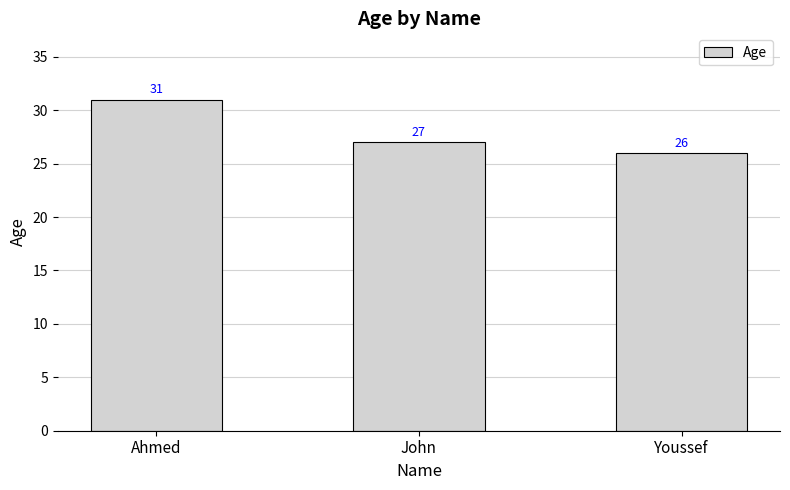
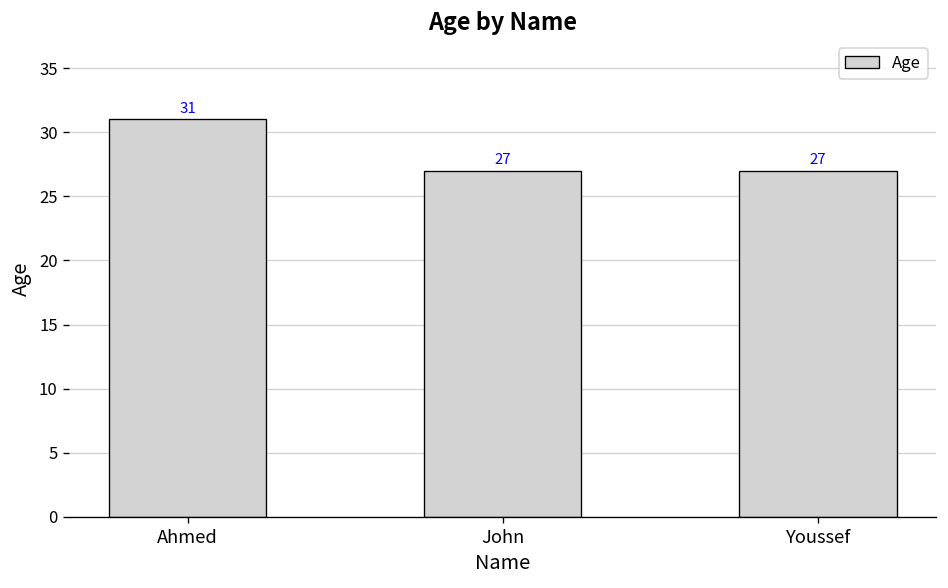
  {
    "Ahmed": 31,
    "John": 27,
-   "Youssef": 26
+   "Youssef": 27
  }
